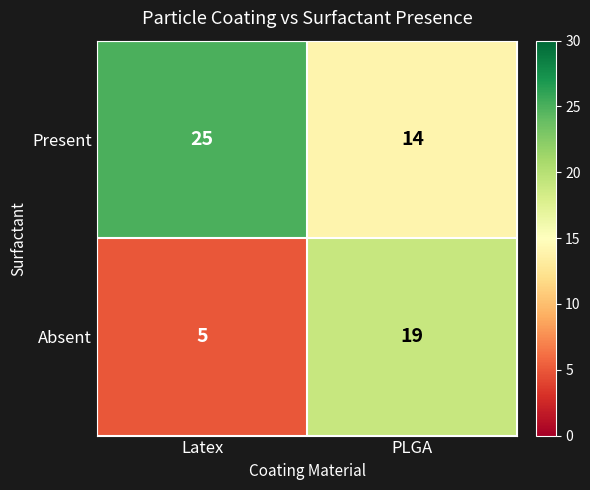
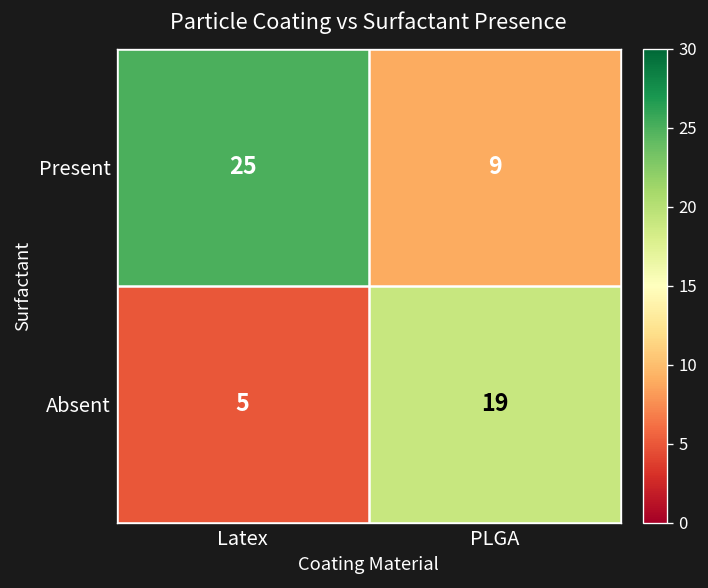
  {
    "Present": {
      "Latex": 25,
-     "PLGA": 14
+     "PLGA": 9
    },
    "Absent": {
      "Latex": 5,
      "PLGA": 19
    }
  }
